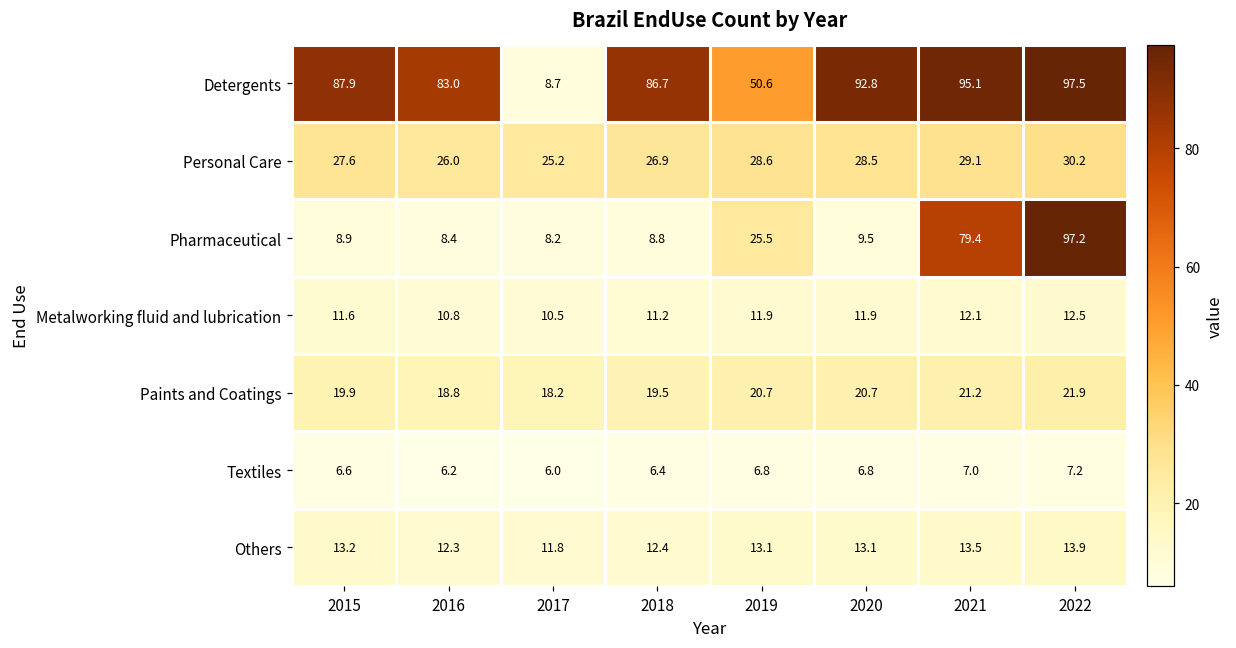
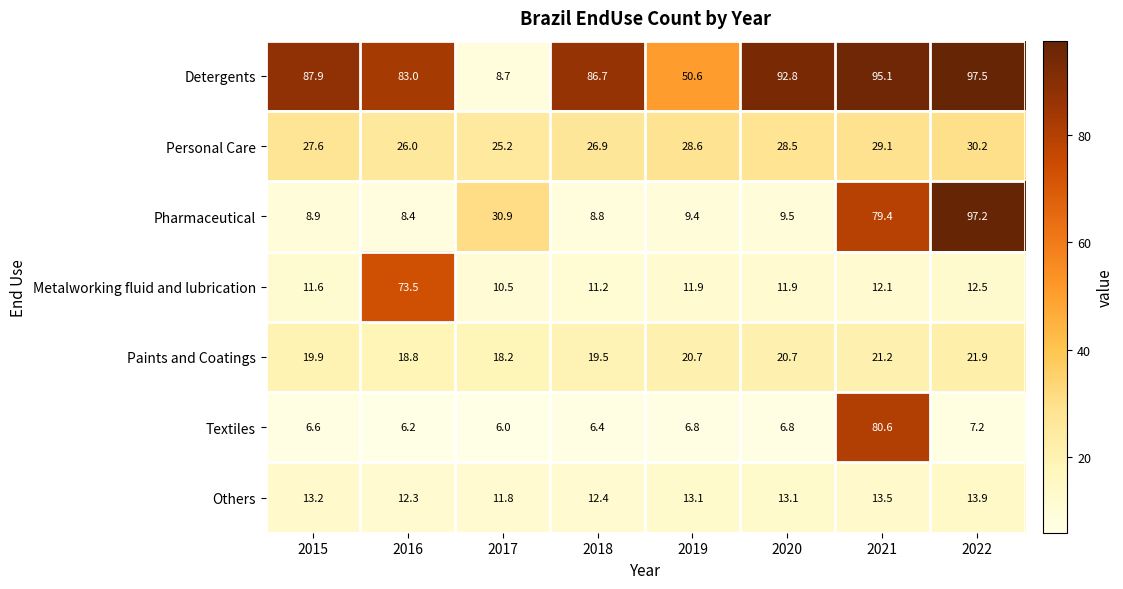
  {
    "Detergents": {
      "2015": 87.9,
      "2016": 83.0,
      "2017": 8.7,
      "2018": 86.7,
      "2019": 50.6,
      "2020": 92.8,
      "2021": 95.1,
      "2022": 97.5
    },
    "Personal Care": {
      "2015": 27.6,
      "2016": 26.0,
      "2017": 25.2,
      "2018": 26.9,
      "2019": 28.6,
      "2020": 28.5,
      "2021": 29.1,
      "2022": 30.2
    },
    "Pharmaceutical": {
      "2015": 8.9,
      "2016": 8.4,
-     "2017": 8.2,
+     "2017": 30.9,
      "2018": 8.8,
-     "2019": 25.5,
+     "2019": 9.4,
      "2020": 9.5,
      "2021": 79.4,
      "2022": 97.2
    },
    "Metalworking fluid and lubrication": {
      "2015": 11.6,
-     "2016": 10.8,
+     "2016": 73.5,
      "2017": 10.5,
      "2018": 11.2,
      "2019": 11.9,
      "2020": 11.9,
      "2021": 12.1,
      "2022": 12.5
    },
    "Paints and Coatings": {
      "2015": 19.9,
      "2016": 18.8,
      "2017": 18.2,
      "2018": 19.5,
      "2019": 20.7,
      "2020": 20.7,
      "2021": 21.2,
      "2022": 21.9
    },
    "Textiles": {
      "2015": 6.6,
      "2016": 6.2,
      "2017": 6.0,
      "2018": 6.4,
      "2019": 6.8,
      "2020": 6.8,
-     "2021": 7.0,
+     "2021": 80.6,
      "2022": 7.2
    },
    "Others": {
      "2015": 13.2,
      "2016": 12.3,
      "2017": 11.8,
      "2018": 12.4,
      "2019": 13.1,
      "2020": 13.1,
      "2021": 13.5,
      "2022": 13.9
    }
  }
